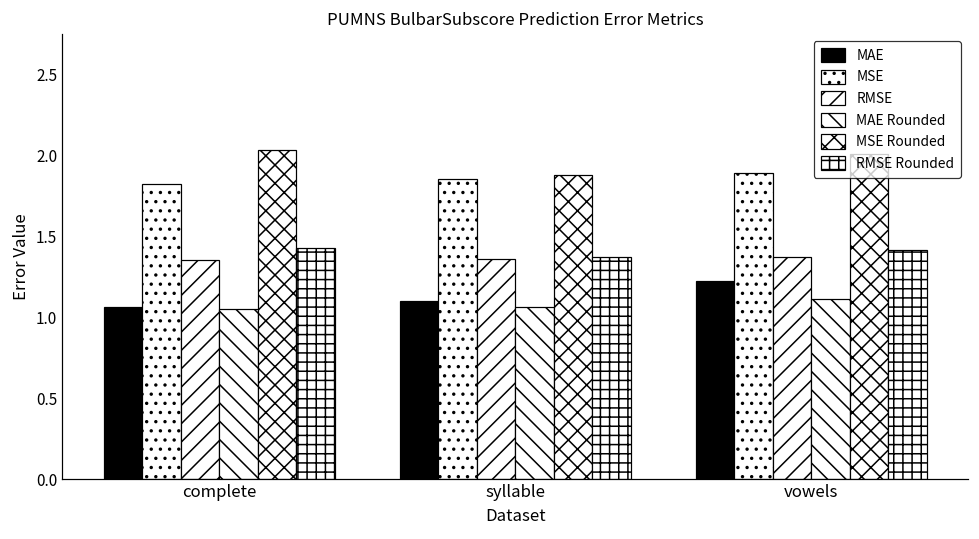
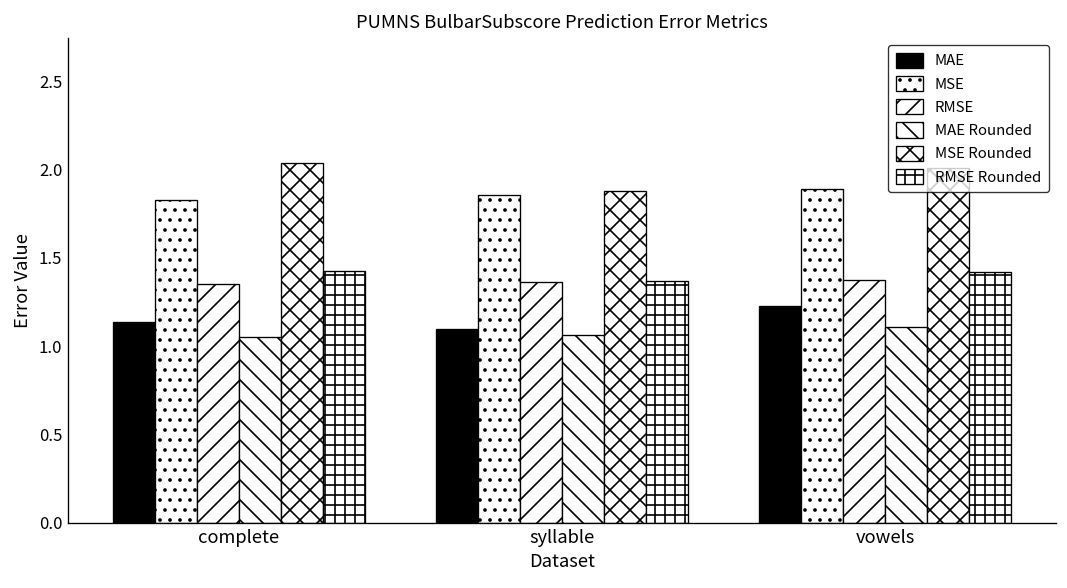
  {
    "MAE": {
-     "complete": 1.06,
+     "complete": 1.13,
      "syllable": 1.10,
      "vowels": 1.23
    }
  }
